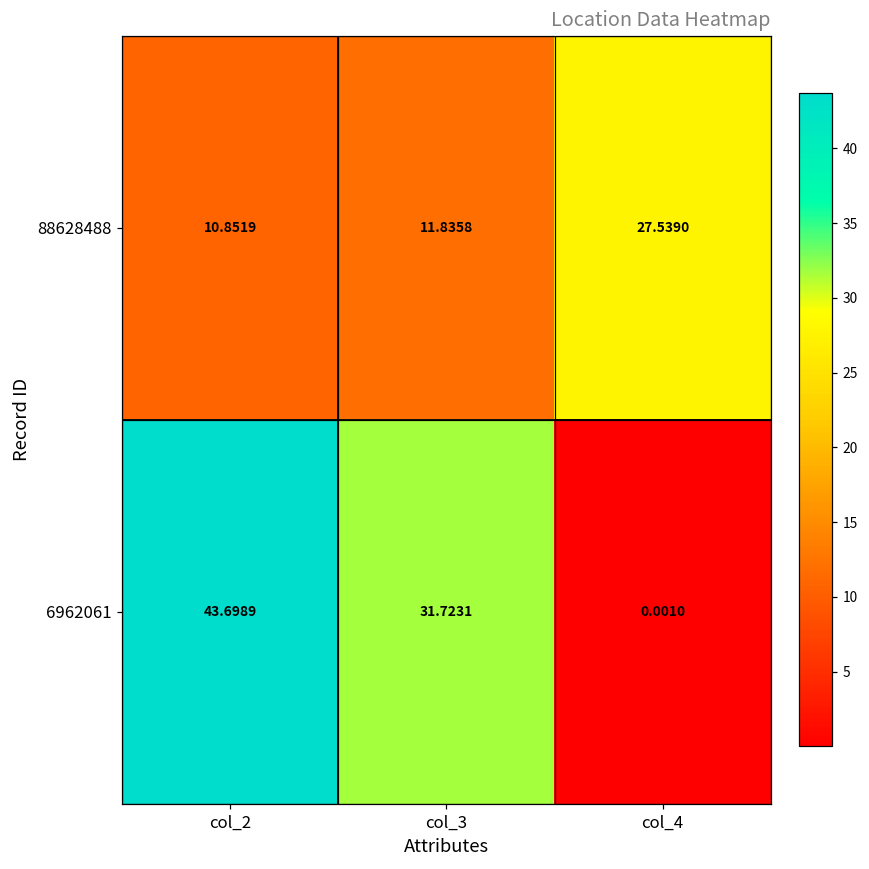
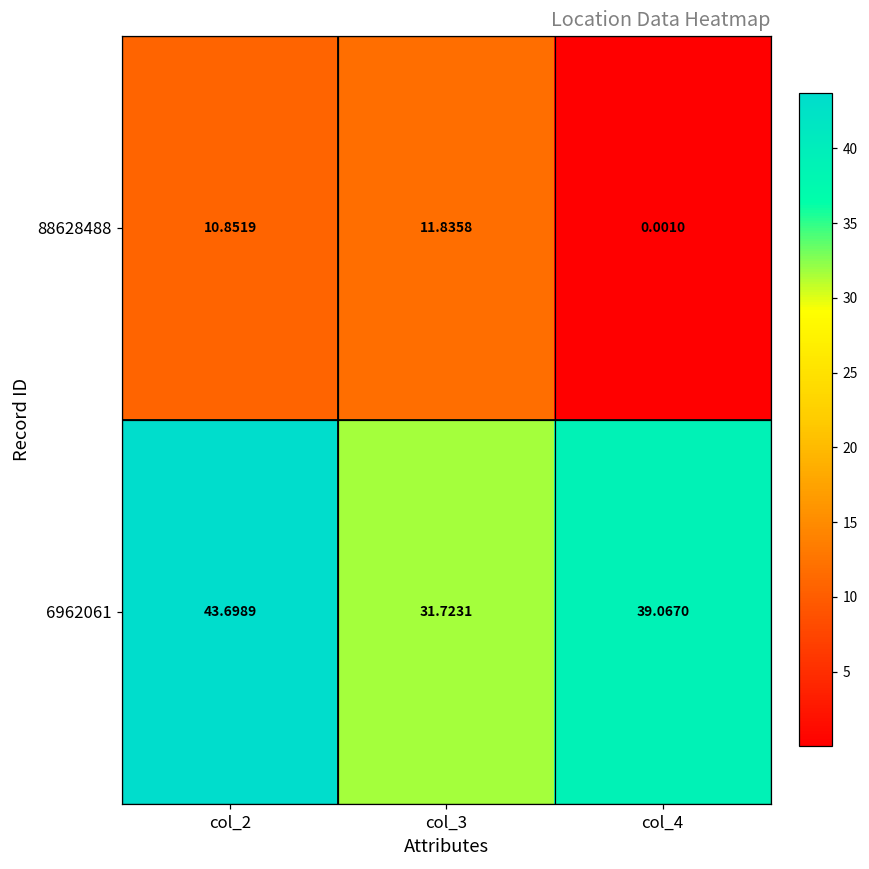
  {
    "88628488": {
      "col_2": 10.8519,
      "col_3": 11.8358,
-     "col_4": 27.5390
+     "col_4": 0.0010
    },
    "6962061": {
      "col_2": 43.6989,
      "col_3": 31.7231,
-     "col_4": 0.0010
+     "col_4": 39.0670
    }
  }
